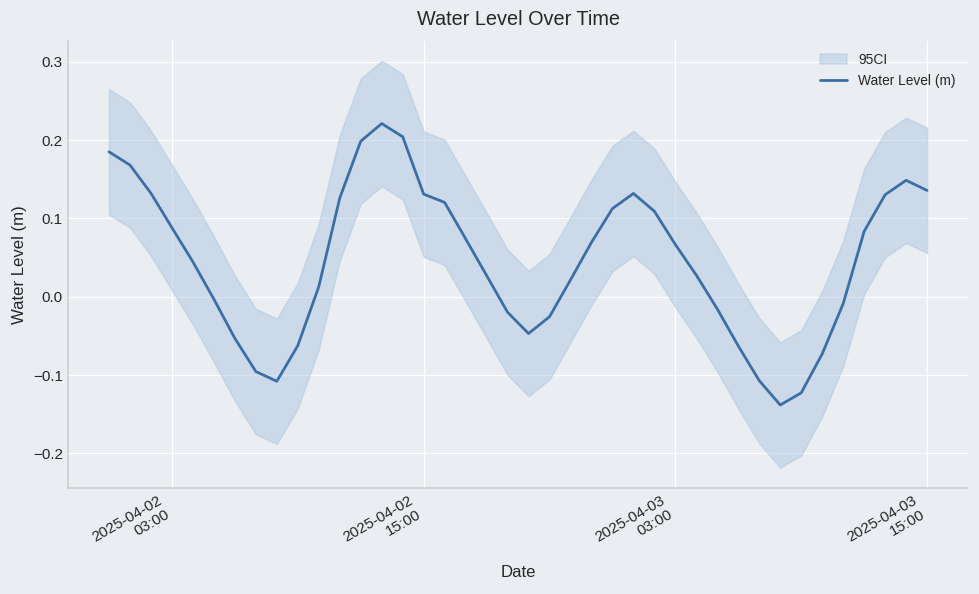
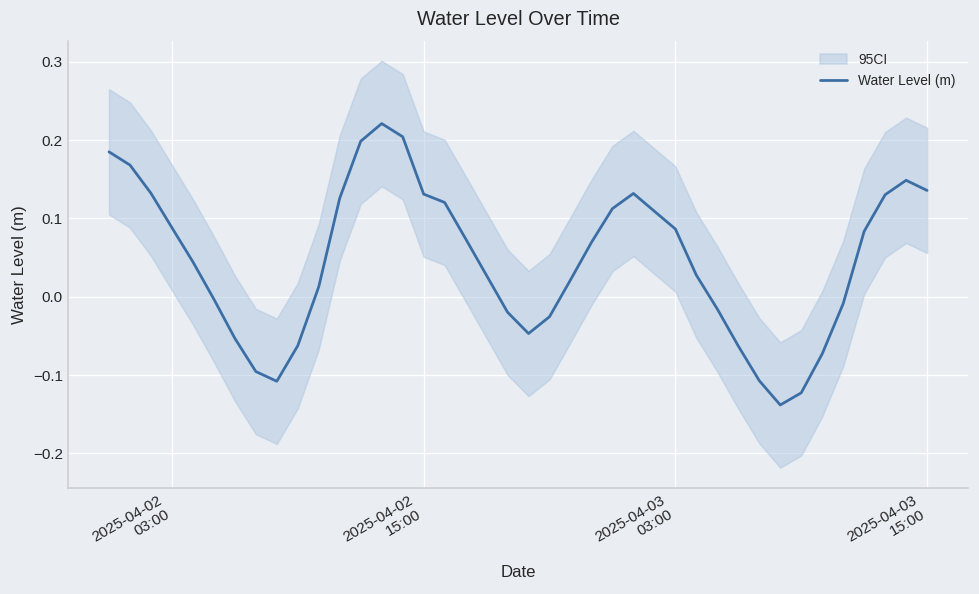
  {
    "Water Level (m)": {
      "2025-04-02 03:00": 0.09,
      "2025-04-02 15:00": 0.13,
-     "2025-04-03 03:00": 0.07,
+     "2025-04-03 03:00": 0.09,
      "2025-04-03 15:00": 0.14
    }
  }
